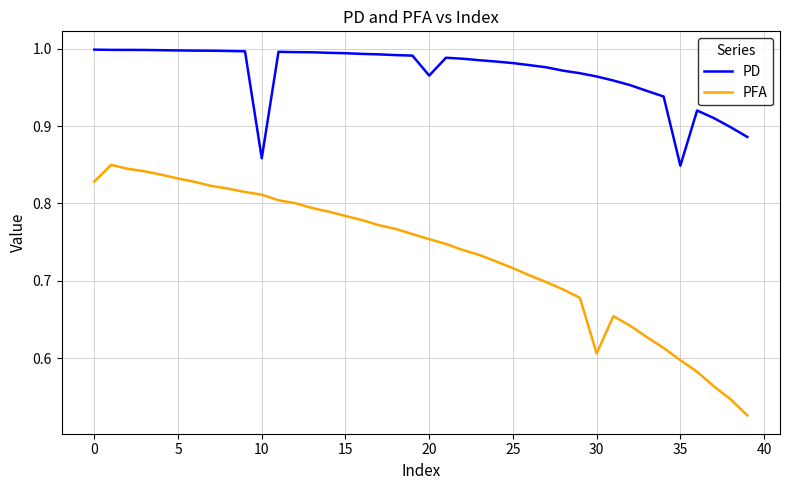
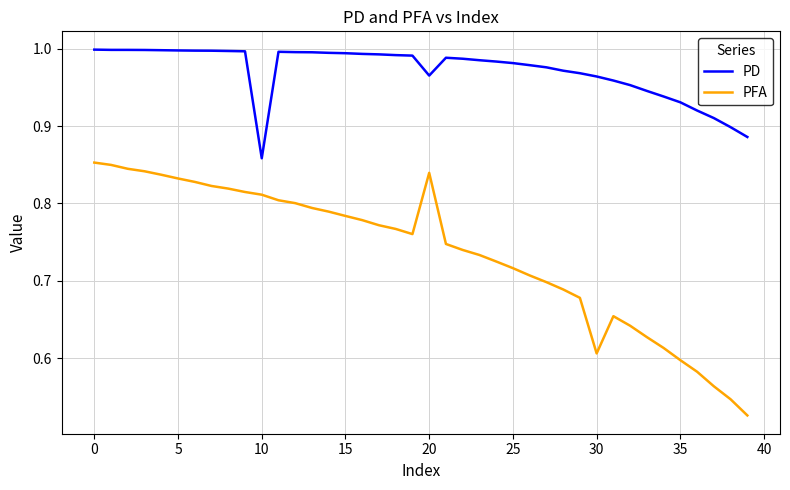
  {
    "PD": {
      "0": 1.00,
      "5": 1.00,
      "10": 0.86,
      "15": 0.99,
      "20": 0.97,
      "25": 0.98,
      "30": 0.96,
-     "35": 0.85
+     "35": 0.93
    },
    "PFA": {
-     "0": 0.83,
+     "0": 0.85,
      "5": 0.83,
      "10": 0.81,
      "15": 0.78,
-     "20": 0.75,
+     "20": 0.84,
      "25": 0.72,
      "30": 0.61,
      "35": 0.60
    }
  }
